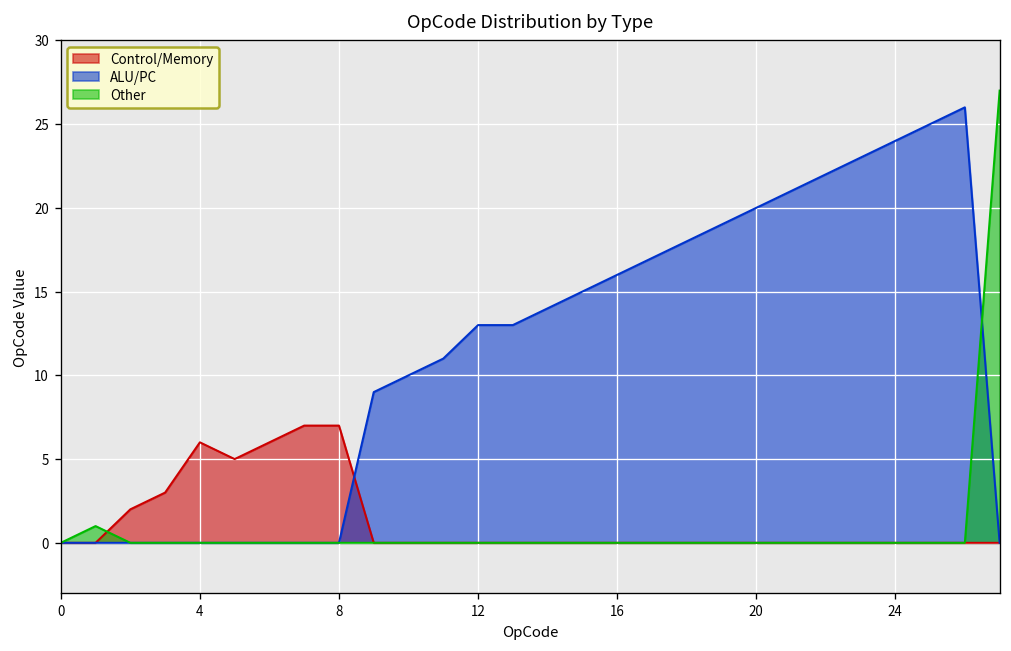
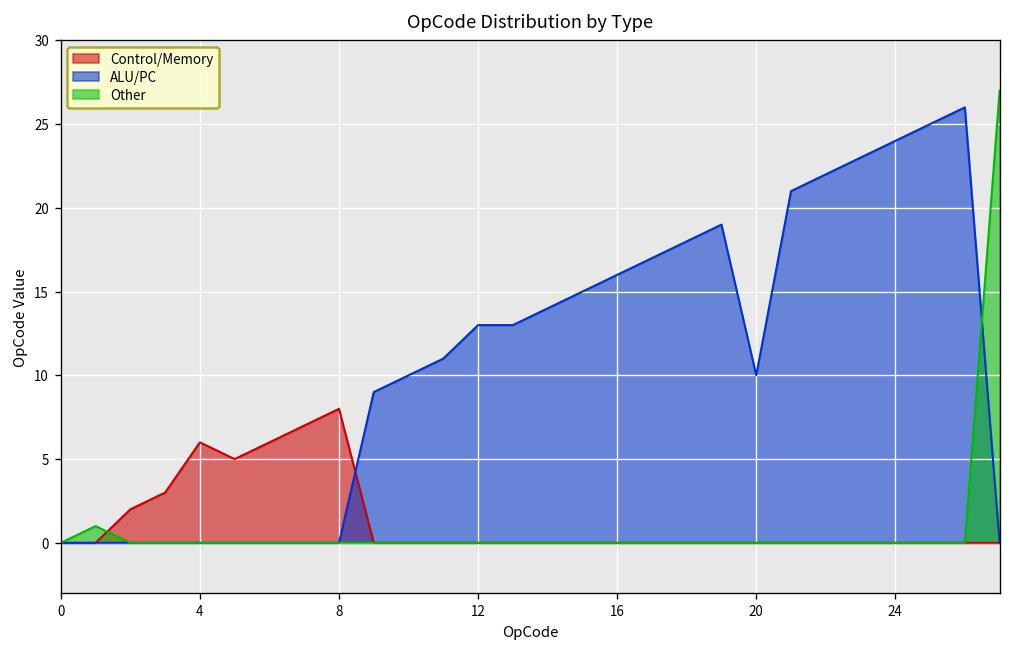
  {
    "Control/Memory": {
      "4": 6,
-     "8": 7
+     "8": 8
    },
    "ALU/PC": {
      "12": 13,
      "16": 16,
-     "20": 20,
+     "20": 10,
      "24": 24
    }
  }
